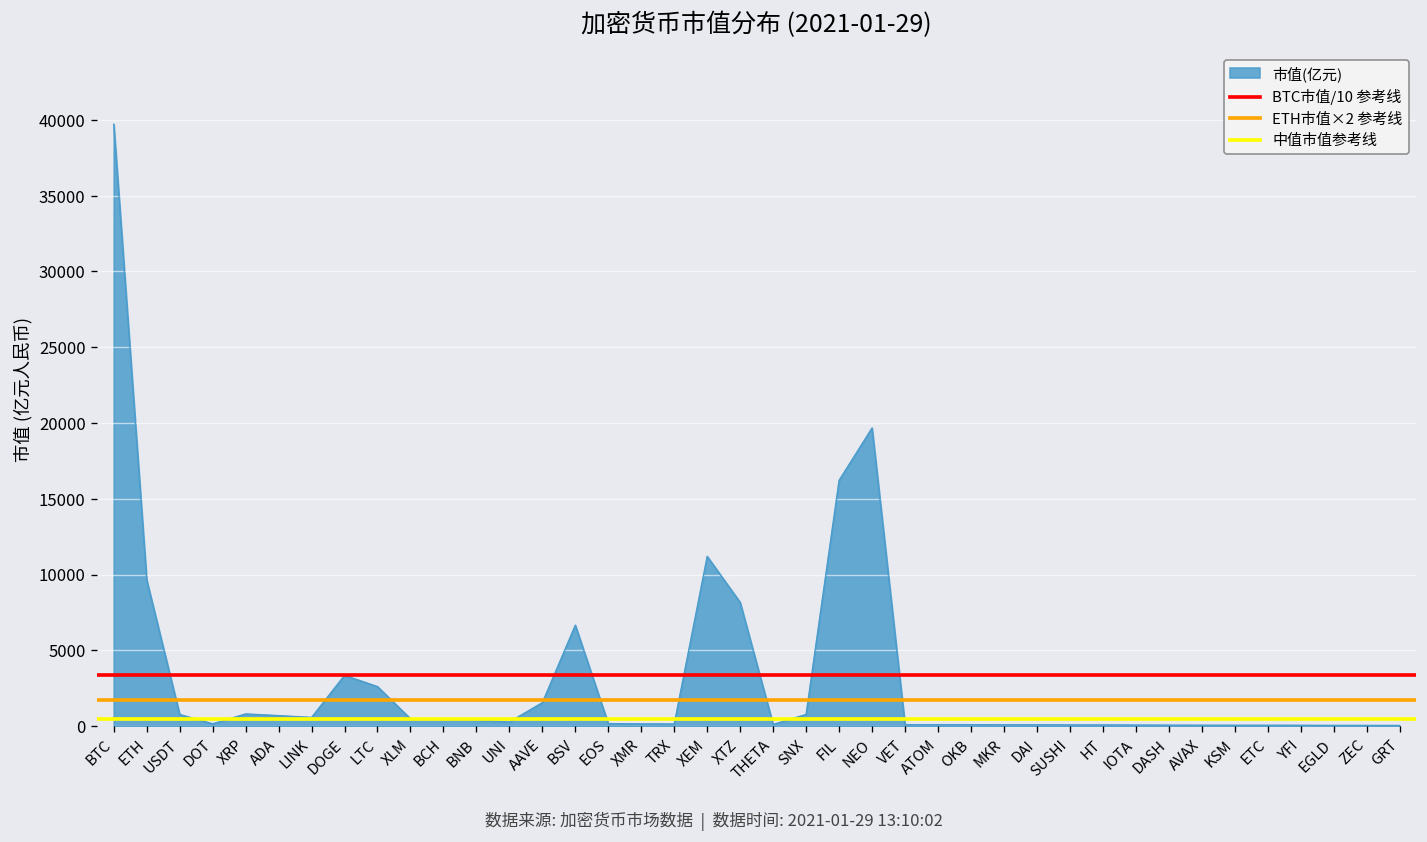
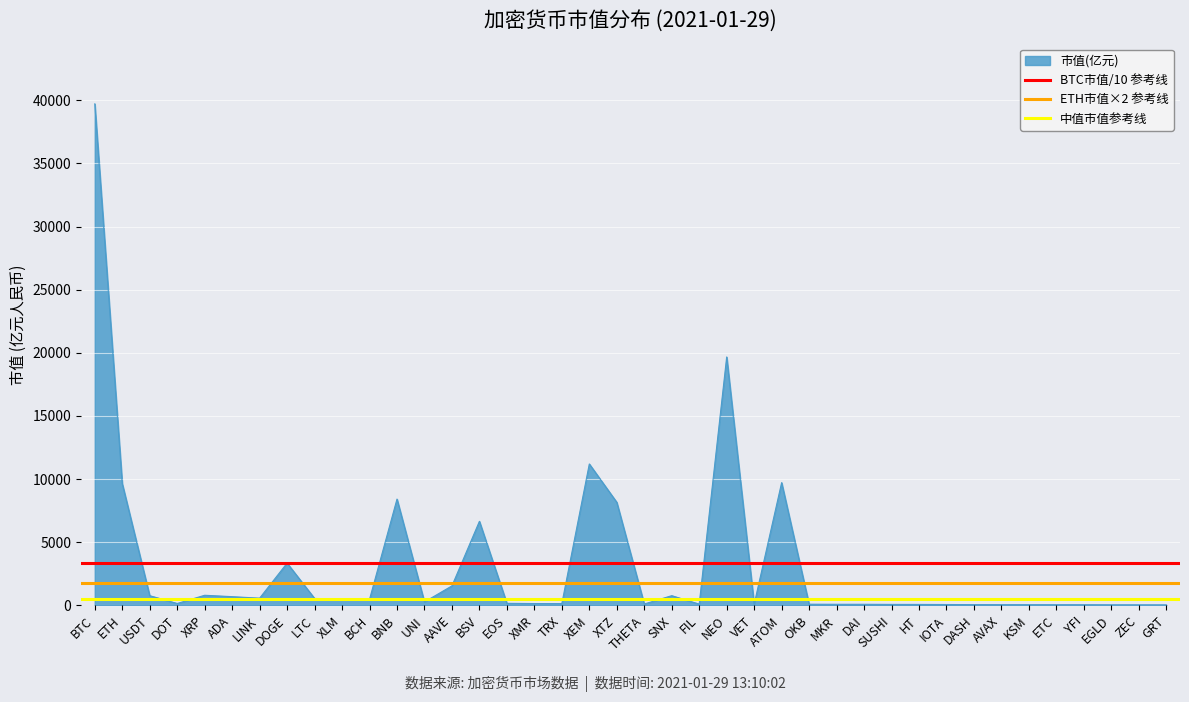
  {
    "BTC": 39700,
    "ETH": 9600,
    "USDT": 800,
    "DOT": 200,
    "XRP": 800,
    "ADA": 700,
    "LINK": 600,
    "DOGE": 3400,
-   "LTC": 2600,
+   "LTC": 600,
    "XLM": 500,
    "BCH": 500,
-   "BNB": 400,
+   "BNB": 8400,
    "UNI": 300,
    "AAVE": 1500,
    "BSV": 6700,
    "EOS": 200,
    "XMR": 100,
    "TRX": 100,
    "XEM": 11200,
    "XTZ": 8200,
    "THETA": 100,
    "SNX": 800,
-   "FIL": 16200,
+   "FIL": 100,
    "NEO": 19700,
    "VET": 100,
-   "ATOM": 100,
+   "ATOM": 9700,
    "OKB": 100,
    "MKR": 100,
    "DAI": 100,
    "SUSHI": 100,
    "HT": 100,
    "IOTA": 100,
    "DASH": 100,
    "AVAX": 100,
    "KSM": 100,
    "ETC": 100,
    "YFI": 100,
    "EGLD": 0,
    "ZEC": 0,
    "GRT": 0
  }
